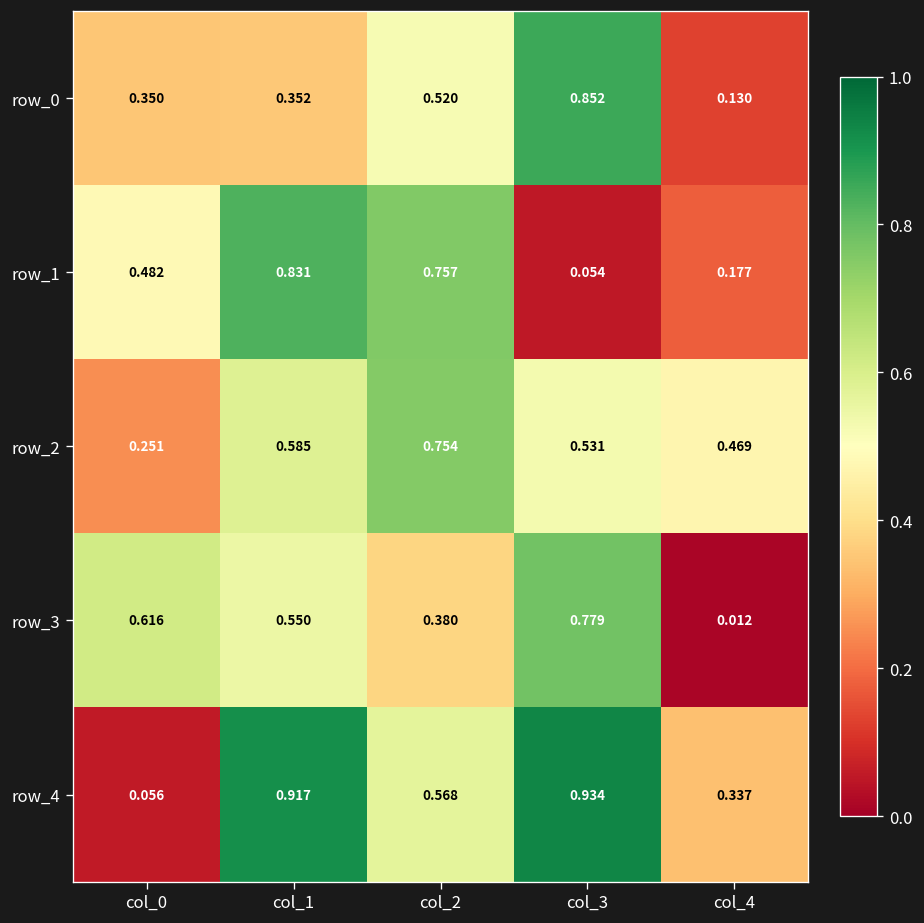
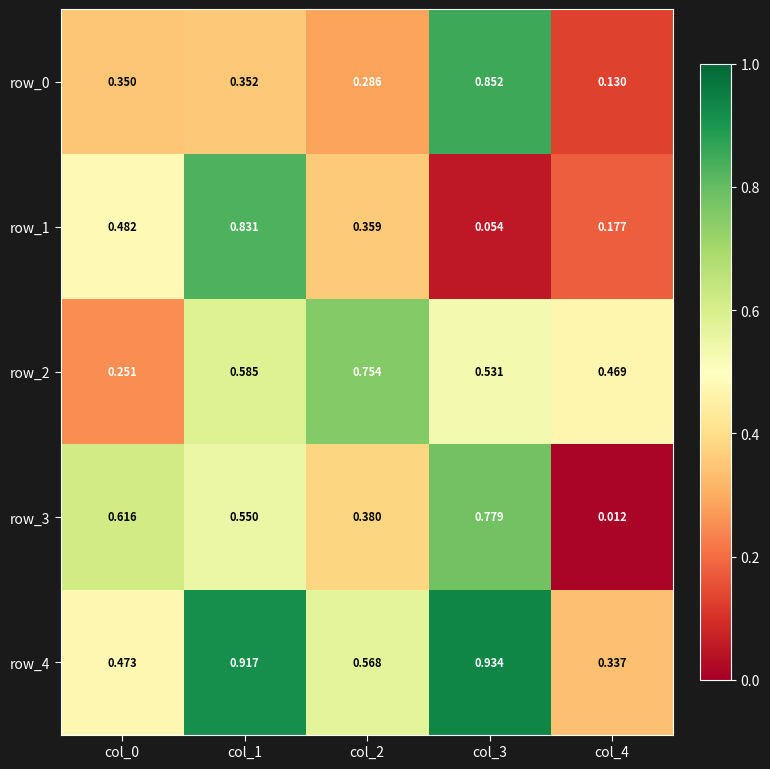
  {
    "row_0": {
      "col_0": 0.350,
      "col_1": 0.352,
-     "col_2": 0.520,
+     "col_2": 0.286,
      "col_3": 0.852,
      "col_4": 0.130
    },
    "row_1": {
      "col_0": 0.482,
      "col_1": 0.831,
-     "col_2": 0.757,
+     "col_2": 0.359,
      "col_3": 0.054,
      "col_4": 0.177
    },
    "row_2": {
      "col_0": 0.251,
      "col_1": 0.585,
      "col_2": 0.754,
      "col_3": 0.531,
      "col_4": 0.469
    },
    "row_3": {
      "col_0": 0.616,
      "col_1": 0.550,
      "col_2": 0.380,
      "col_3": 0.779,
      "col_4": 0.012
    },
    "row_4": {
-     "col_0": 0.056,
+     "col_0": 0.473,
      "col_1": 0.917,
      "col_2": 0.568,
      "col_3": 0.934,
      "col_4": 0.337
    }
  }
